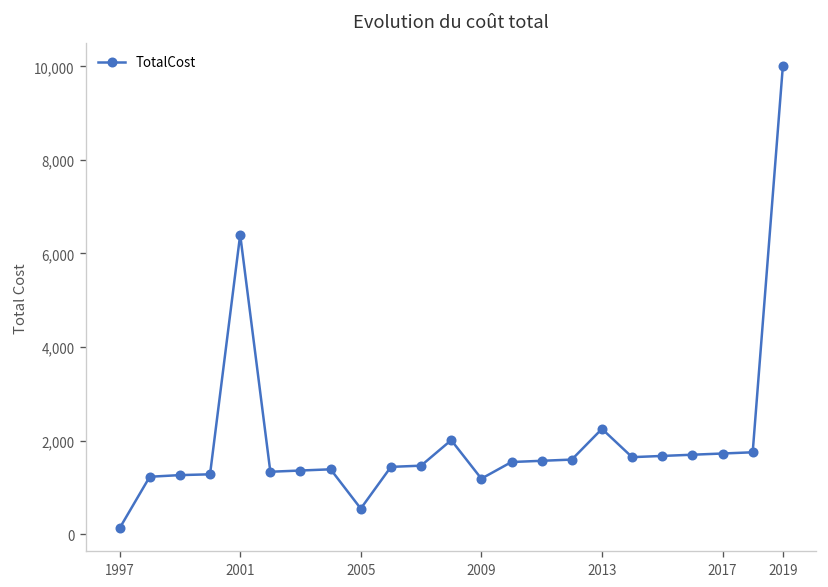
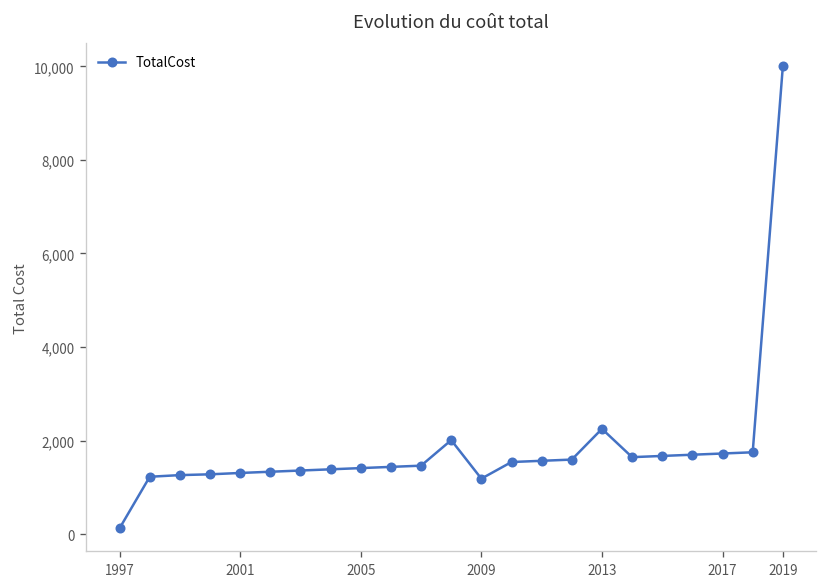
  {
    "1997": "100",
-   "2001": "6,400",
-   "2005": "500",
+   "2001": "1,300",
+   "2005": "1,400",
    "2009": "1,200",
    "2013": "2,200",
    "2017": "1,700",
    "2019": "10,000"
  }
